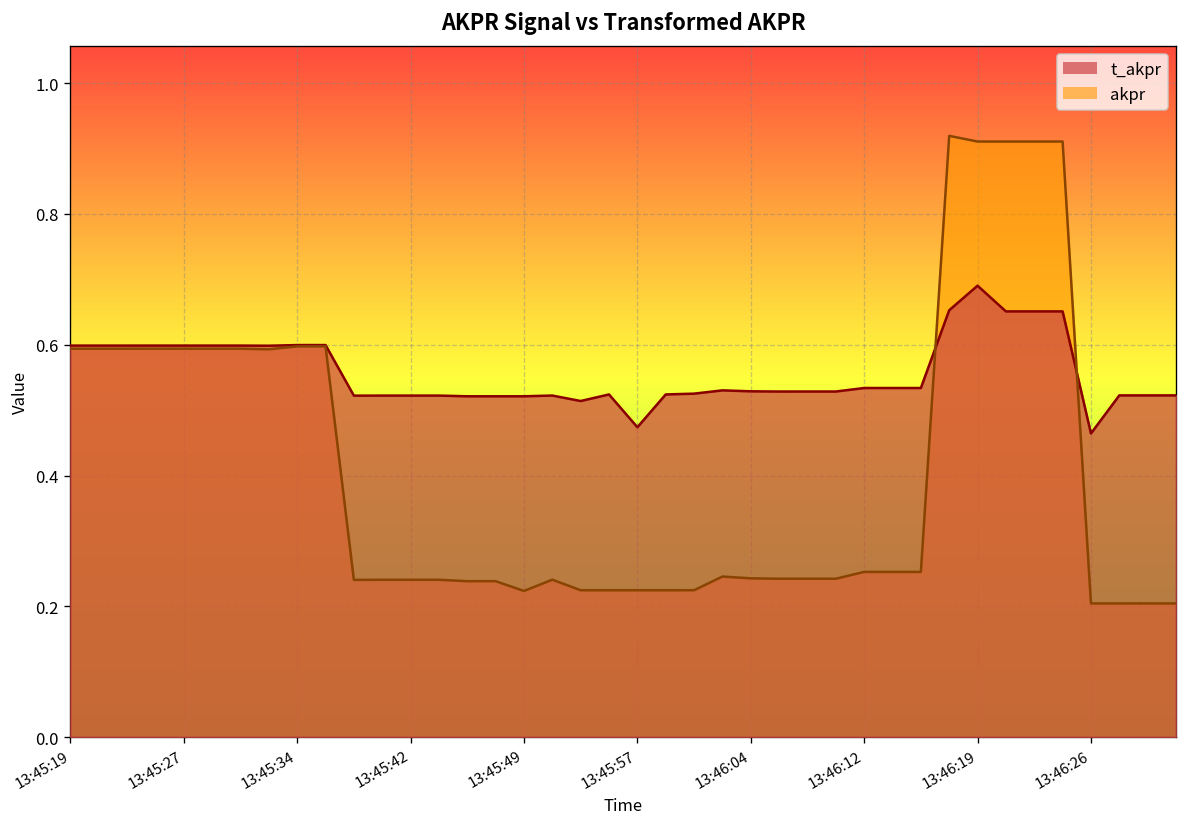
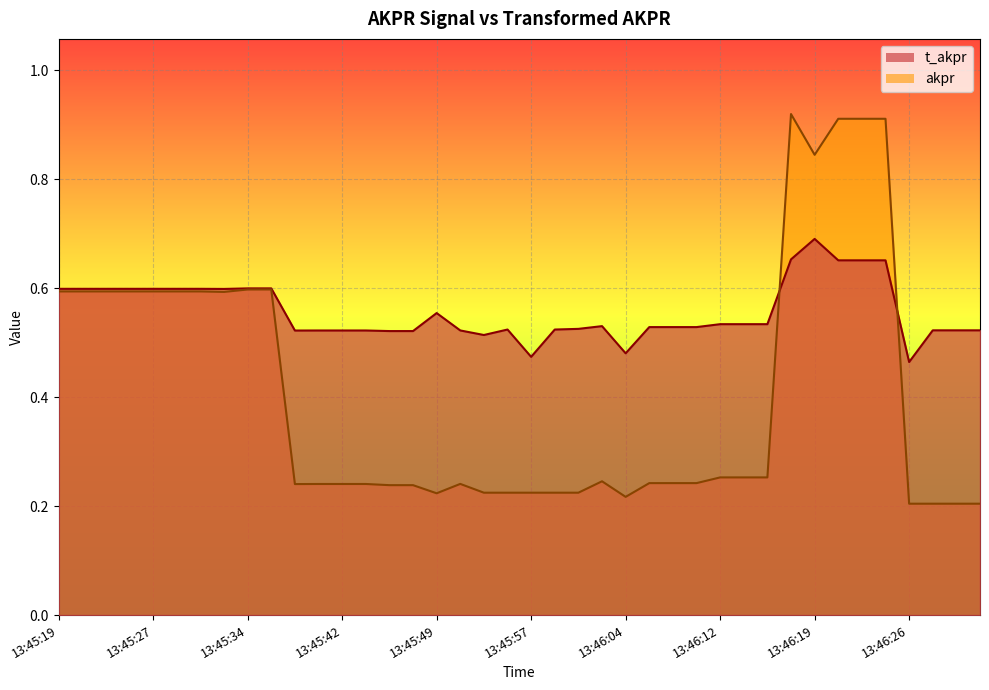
  {
    "t_akpr": {
      "13:45:19": 0.60,
      "13:45:27": 0.60,
      "13:45:42": 0.52,
-     "13:45:49": 0.52,
+     "13:45:49": 0.55,
      "13:45:57": 0.47,
-     "13:46:04": 0.53,
+     "13:46:04": 0.48,
      "13:46:12": 0.53,
      "13:46:19": 0.69,
      "13:46:26": 0.46
    },
    "akpr": {
      "13:45:19": 0.59,
      "13:45:27": 0.59,
      "13:45:42": 0.24,
      "13:45:49": 0.22,
      "13:45:57": 0.22,
-     "13:46:04": 0.24,
+     "13:46:04": 0.22,
      "13:46:12": 0.25,
-     "13:46:19": 0.91,
+     "13:46:19": 0.84,
      "13:46:26": 0.20
    }
  }
